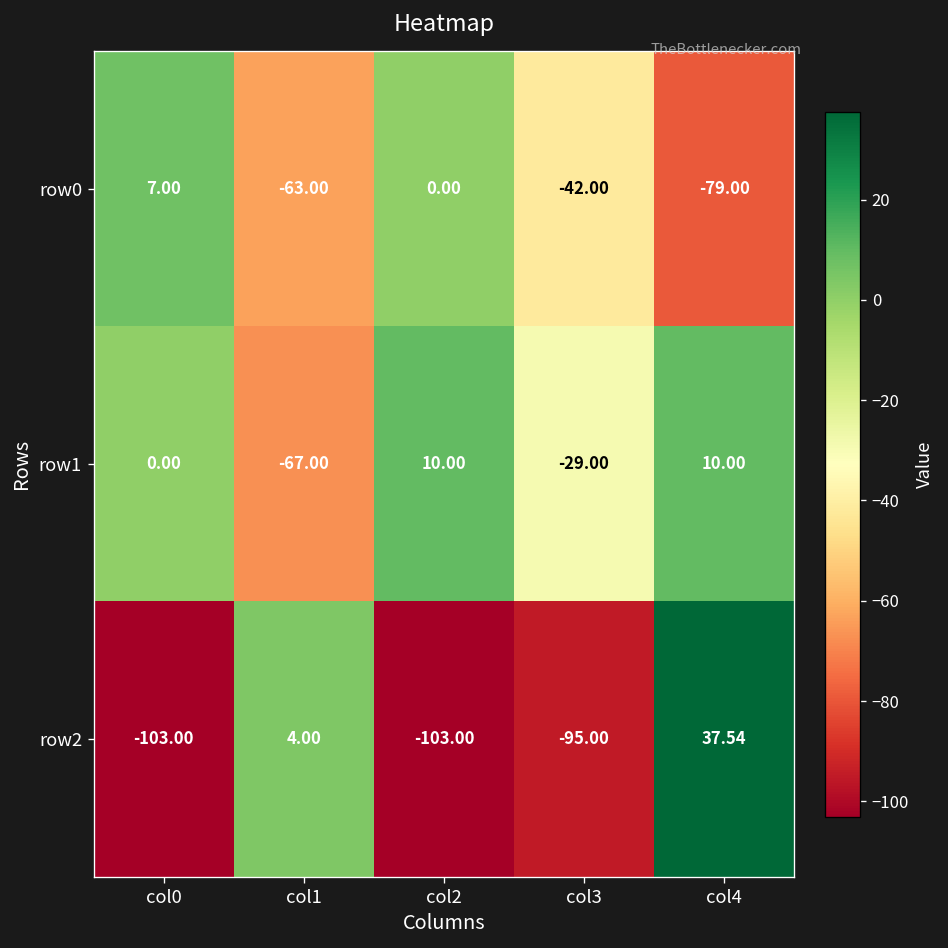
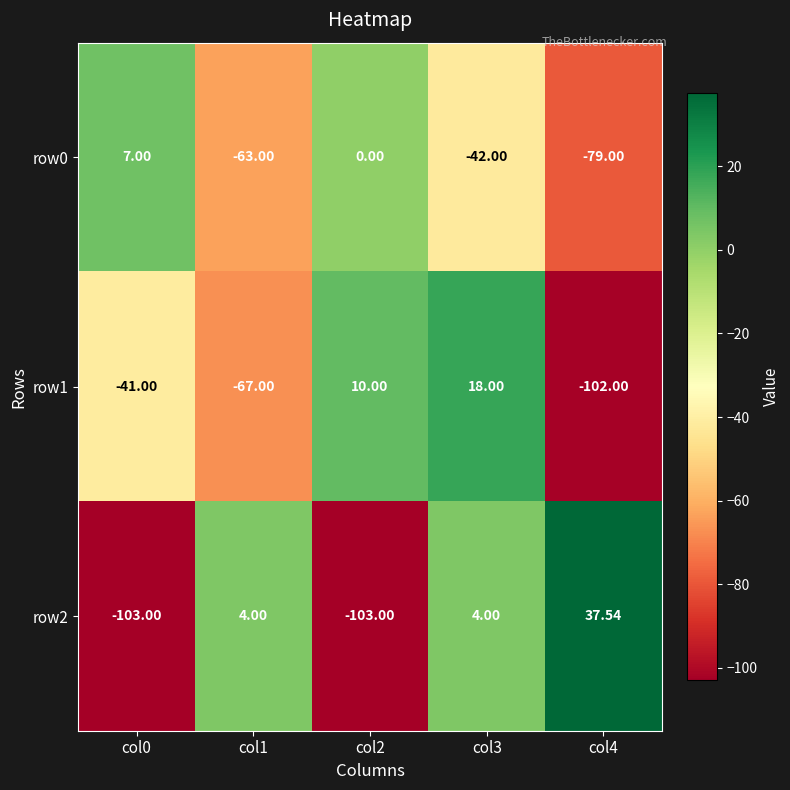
  {
    "row0": {
      "col0": 7.00,
      "col1": -63.00,
      "col2": 0.00,
      "col3": -42.00,
      "col4": -79.00
    },
    "row1": {
-     "col0": 0.00,
+     "col0": -41.00,
      "col1": -67.00,
      "col2": 10.00,
-     "col3": -29.00,
-     "col4": 10.00
+     "col3": 18.00,
+     "col4": -102.00
    },
    "row2": {
      "col0": -103.00,
      "col1": 4.00,
      "col2": -103.00,
-     "col3": -95.00,
+     "col3": 4.00,
      "col4": 37.54
    }
  }
